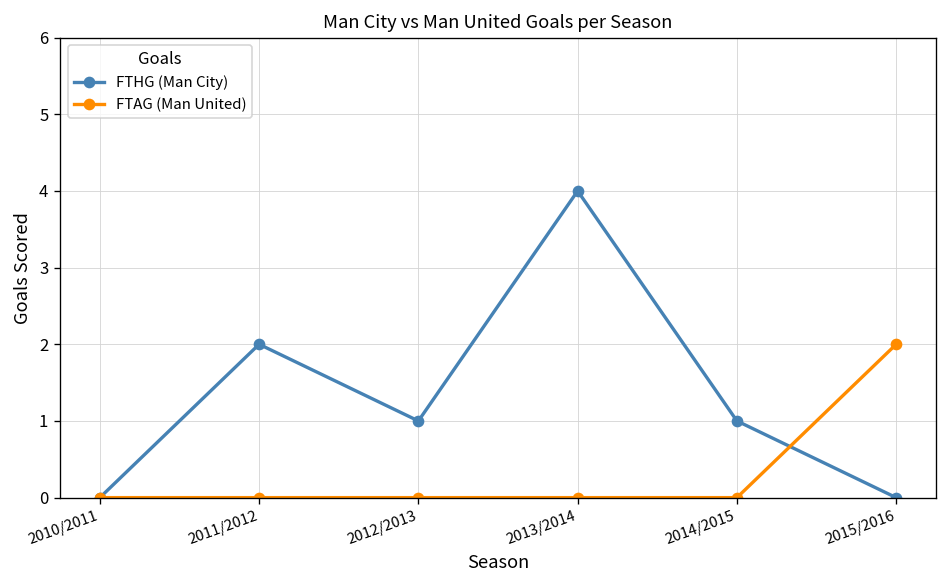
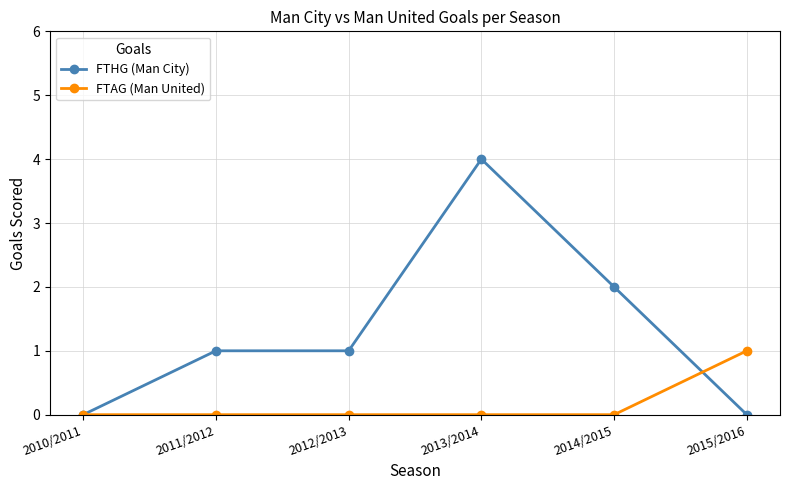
  {
    "FTHG (Man City)": {
-     "2011/2012": 2,
+     "2011/2012": 1,
      "2012/2013": 1,
      "2013/2014": 4,
-     "2014/2015": 1,
+     "2014/2015": 2,
      "2015/2016": 0
    },
    "FTAG (Man United)": {
      "2011/2012": 0,
      "2012/2013": 0,
      "2013/2014": 0,
      "2014/2015": 0,
-     "2015/2016": 2
+     "2015/2016": 1
    }
  }
